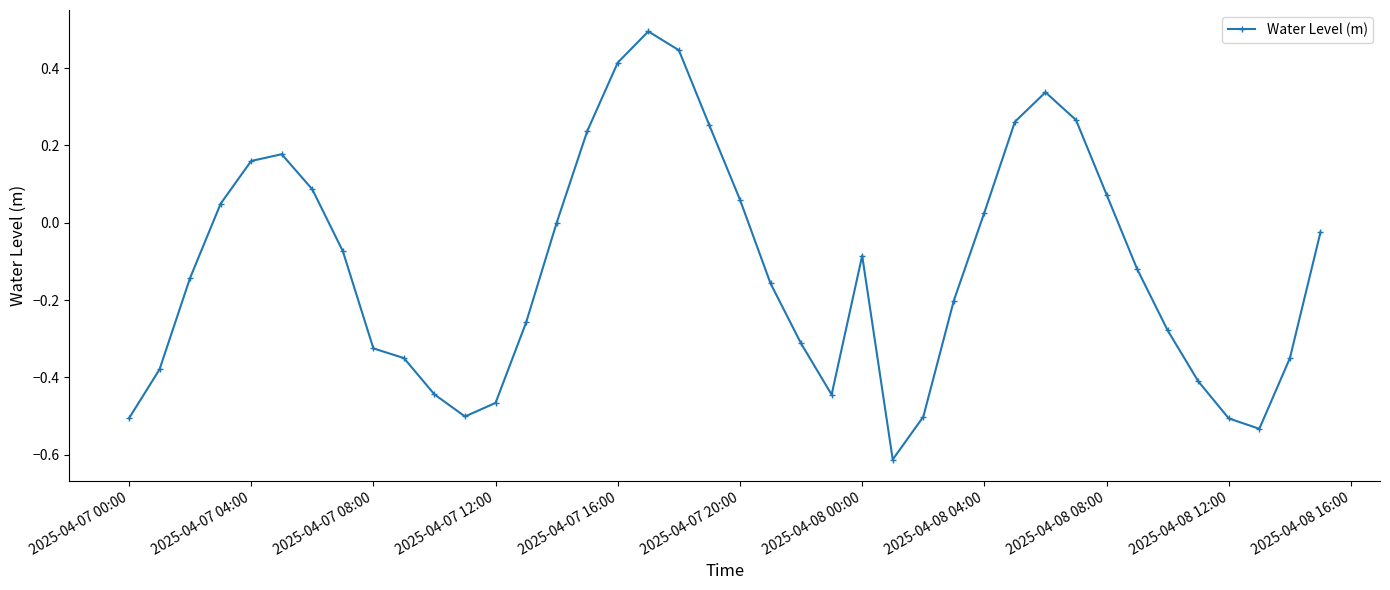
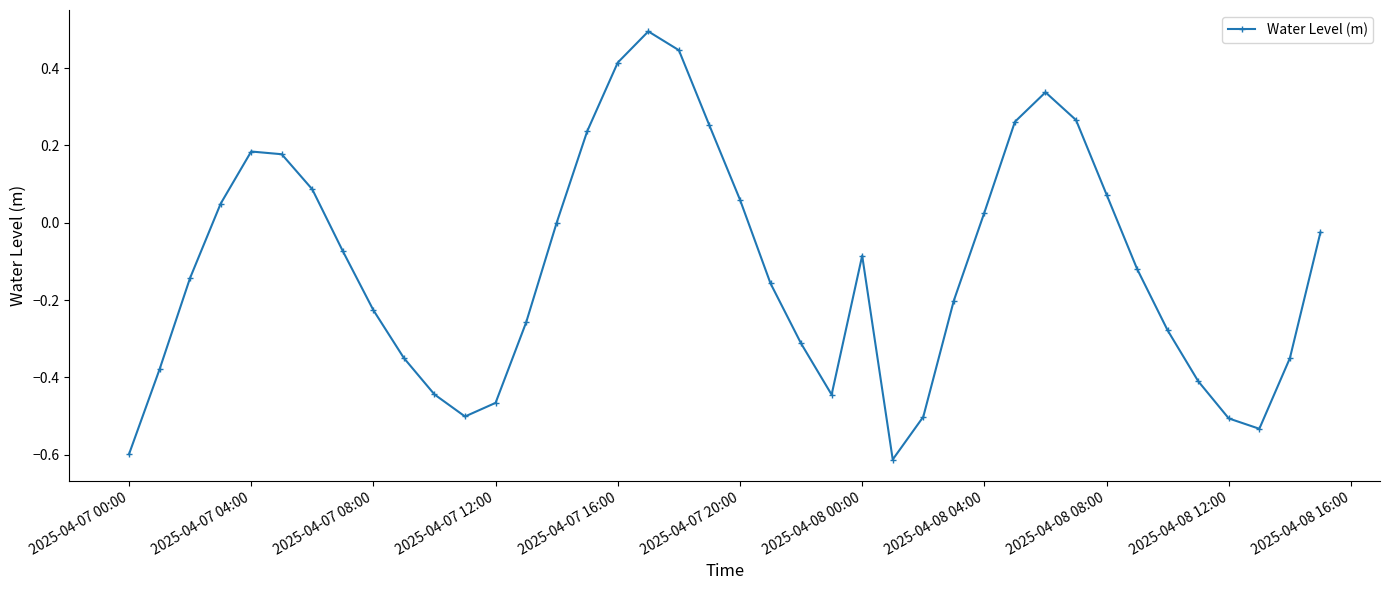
  {
-   "2025-04-07 00:00": -0.51,
-   "2025-04-07 04:00": 0.16,
-   "2025-04-07 08:00": -0.33,
+   "2025-04-07 00:00": -0.60,
+   "2025-04-07 04:00": 0.18,
+   "2025-04-07 08:00": -0.23,
    "2025-04-07 12:00": -0.47,
    "2025-04-07 16:00": 0.41,
    "2025-04-07 20:00": 0.06,
    "2025-04-08 00:00": -0.09,
    "2025-04-08 04:00": 0.03,
    "2025-04-08 08:00": 0.07,
    "2025-04-08 12:00": -0.51
  }
